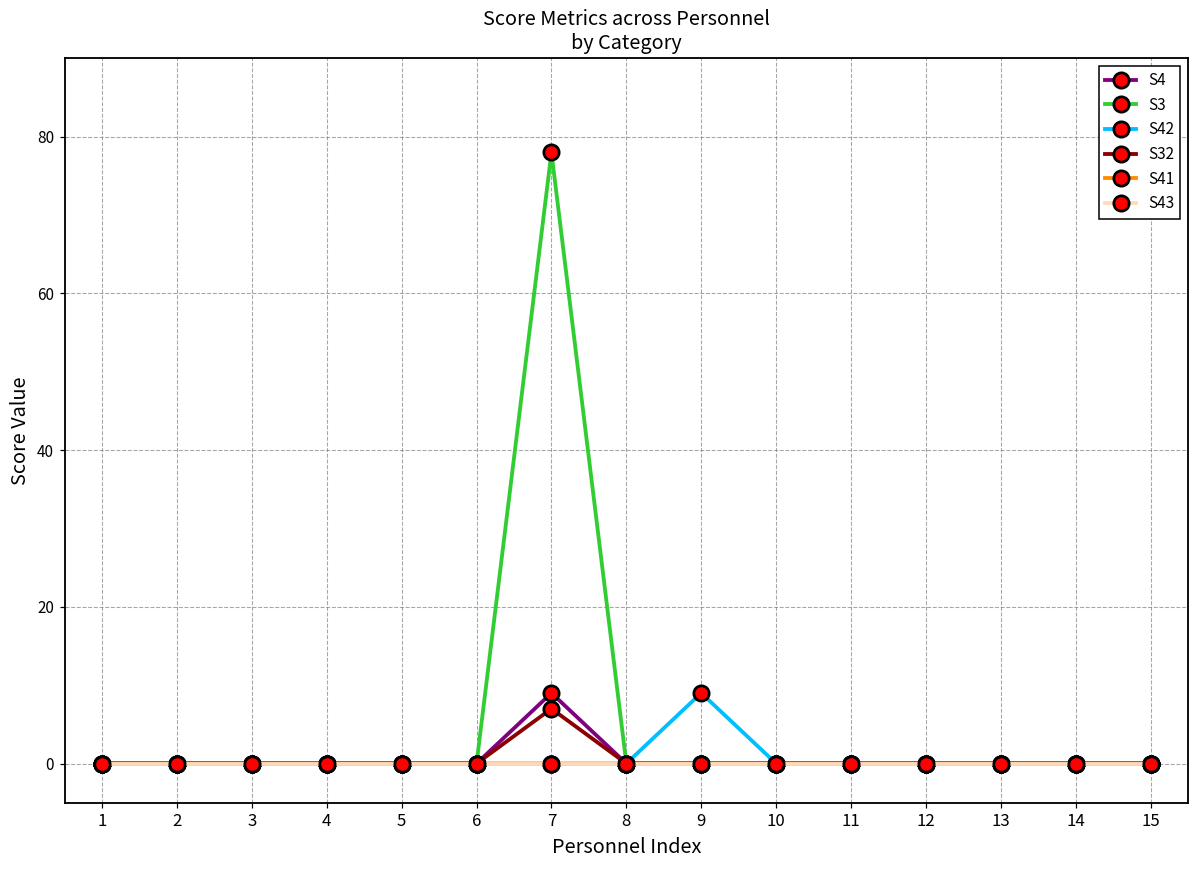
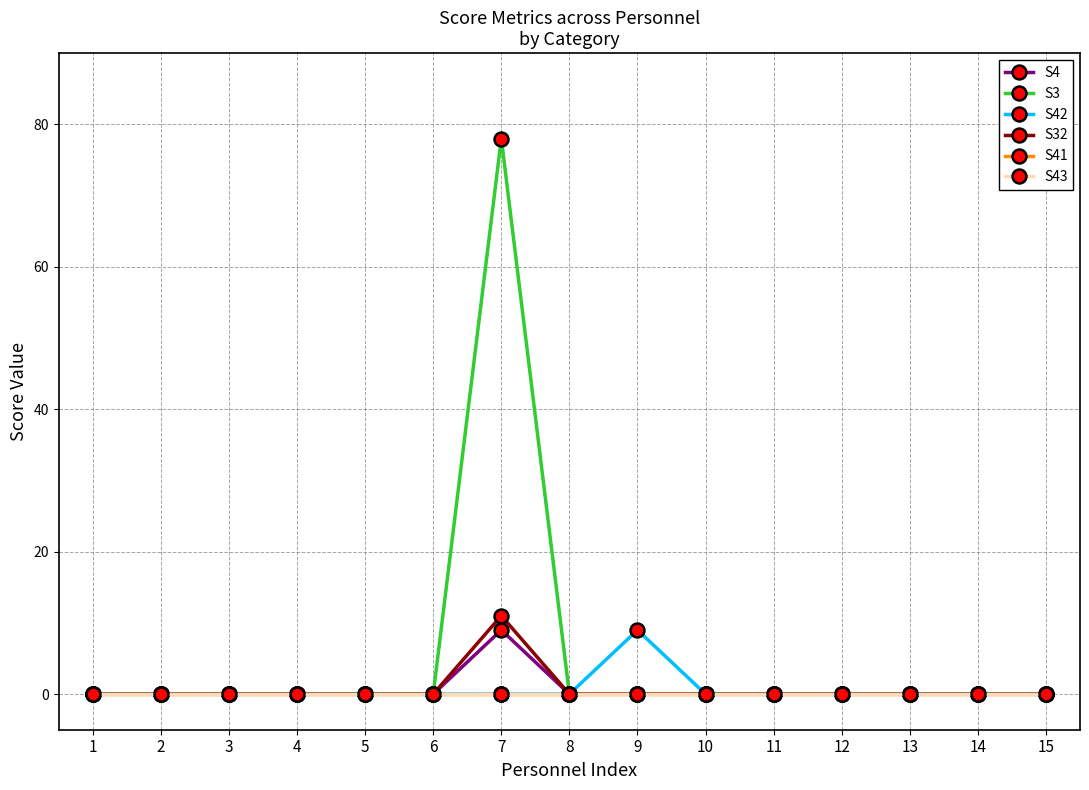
  {
    "S4": {
      "7": 9
    },
    "S3": {
      "7": 78
    },
    "S42": {
      "9": 9
    },
    "S32": {
-     "7": 7
+     "7": 11
    }
  }
